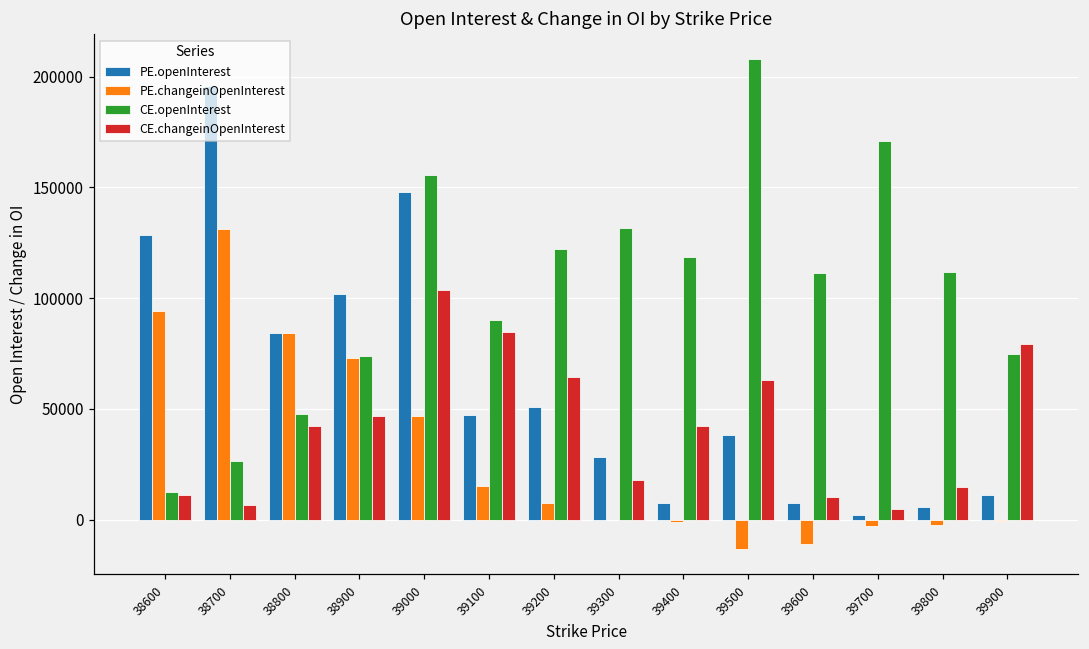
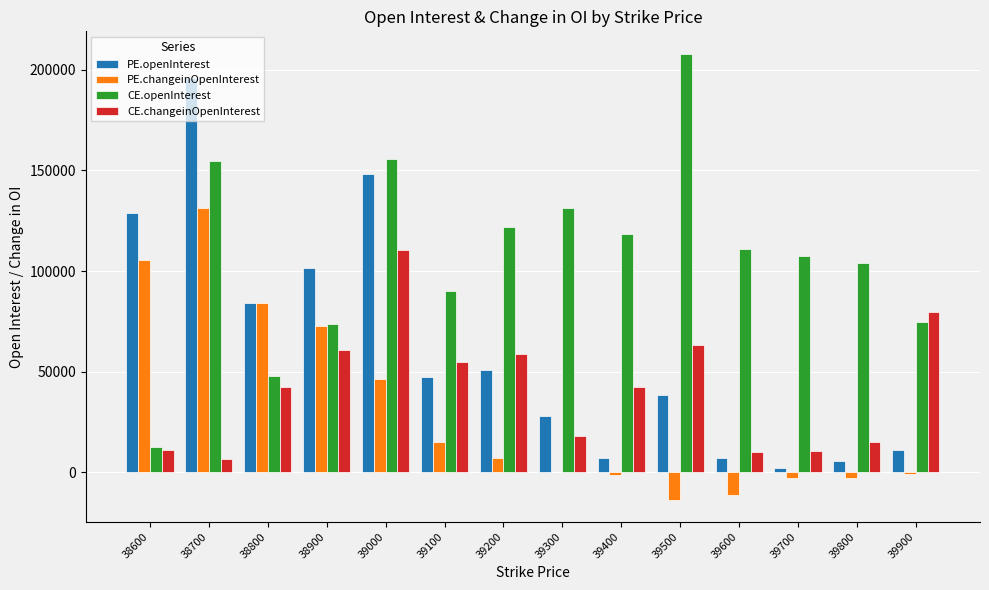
  {
    "PE.openInterest": {
      "38600": 129000,
      "38800": 84000,
      "38900": 102000,
      "39000": 148000,
      "39100": 47000,
      "39200": 51000,
      "39300": 28000,
      "39400": 7000,
      "39500": 38000,
      "39600": 7000,
      "39700": 2000,
      "39800": 5000,
      "39900": 11000
    },
    "PE.changeinOpenInterest": {
-     "38600": 94000,
+     "38600": 105000,
      "38700": 131000,
      "38800": 84000,
      "38900": 73000,
      "39000": 47000,
      "39100": 15000,
      "39200": 7000,
      "39500": -14000,
      "39600": -11000,
      "39700": -3000,
      "39800": -3000
    },
    "CE.openInterest": {
      "38600": 12000,
-     "38700": 27000,
+     "38700": 155000,
      "38800": 48000,
      "38900": 74000,
      "39000": 156000,
      "39100": 90000,
      "39200": 122000,
      "39300": 131000,
      "39400": 119000,
      "39500": 208000,
      "39600": 111000,
-     "39700": 171000,
-     "39800": 112000,
+     "39700": 108000,
+     "39800": 104000,
      "39900": 75000
    },
    "CE.changeinOpenInterest": {
      "38600": 11000,
      "38700": 6000,
      "38800": 42000,
-     "38900": 47000,
-     "39000": 104000,
-     "39100": 85000,
-     "39200": 64000,
+     "38900": 61000,
+     "39000": 110000,
+     "39100": 55000,
+     "39200": 59000,
      "39300": 18000,
      "39400": 42000,
      "39500": 63000,
      "39600": 10000,
-     "39700": 5000,
+     "39700": 11000,
      "39800": 15000,
      "39900": 79000
    }
  }
